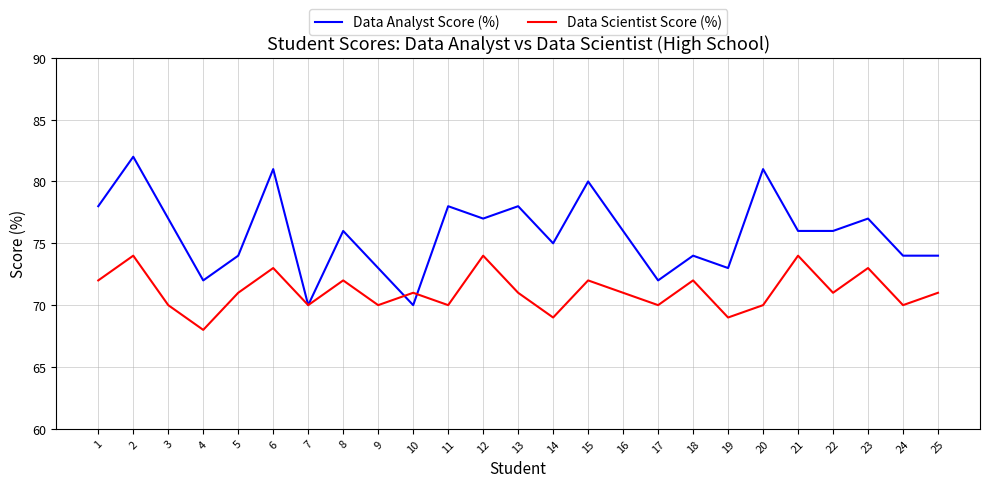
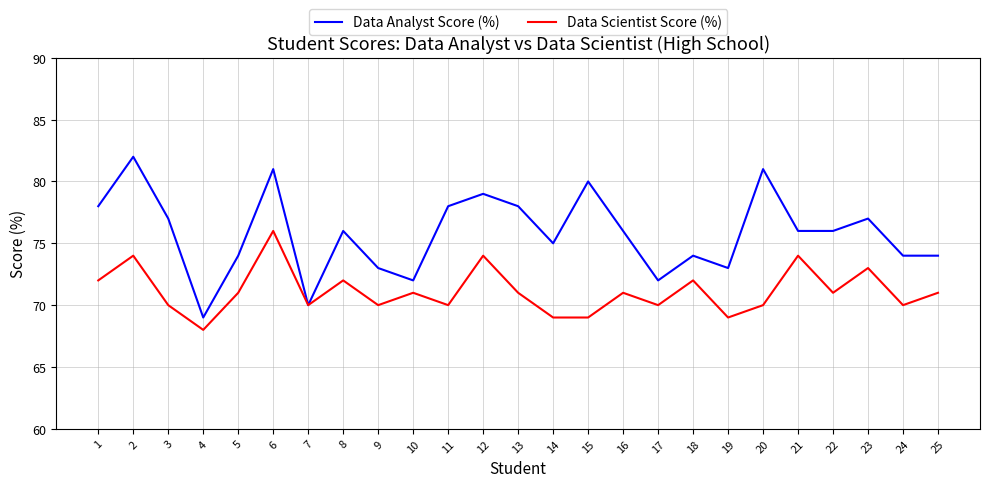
  {
    "Data Analyst Score (%)": {
      "1": 78,
      "2": 82,
      "3": 77,
-     "4": 72,
+     "4": 69,
      "5": 74,
      "6": 81,
      "8": 76,
      "9": 73,
-     "10": 70,
+     "10": 72,
      "11": 78,
-     "12": 77,
+     "12": 79,
      "13": 78,
      "14": 75,
      "15": 80,
      "16": 76,
      "17": 72,
      "18": 74,
      "19": 73,
      "20": 81,
      "21": 76,
      "22": 76,
      "23": 77,
      "24": 74,
      "25": 74
    },
    "Data Scientist Score (%)": {
      "1": 72,
      "2": 74,
      "3": 70,
      "4": 68,
      "5": 71,
-     "6": 73,
+     "6": 76,
      "8": 72,
      "9": 70,
      "10": 71,
      "11": 70,
      "12": 74,
      "13": 71,
      "14": 69,
-     "15": 72,
+     "15": 69,
      "16": 71,
      "17": 70,
      "18": 72,
      "19": 69,
      "20": 70,
      "21": 74,
      "22": 71,
      "23": 73,
      "24": 70,
      "25": 71
    }
  }
